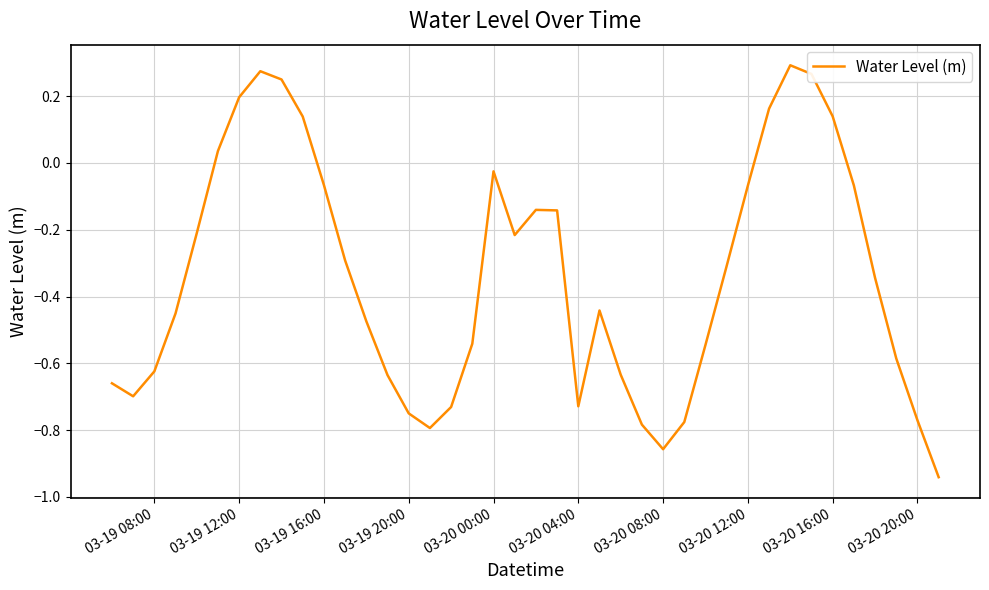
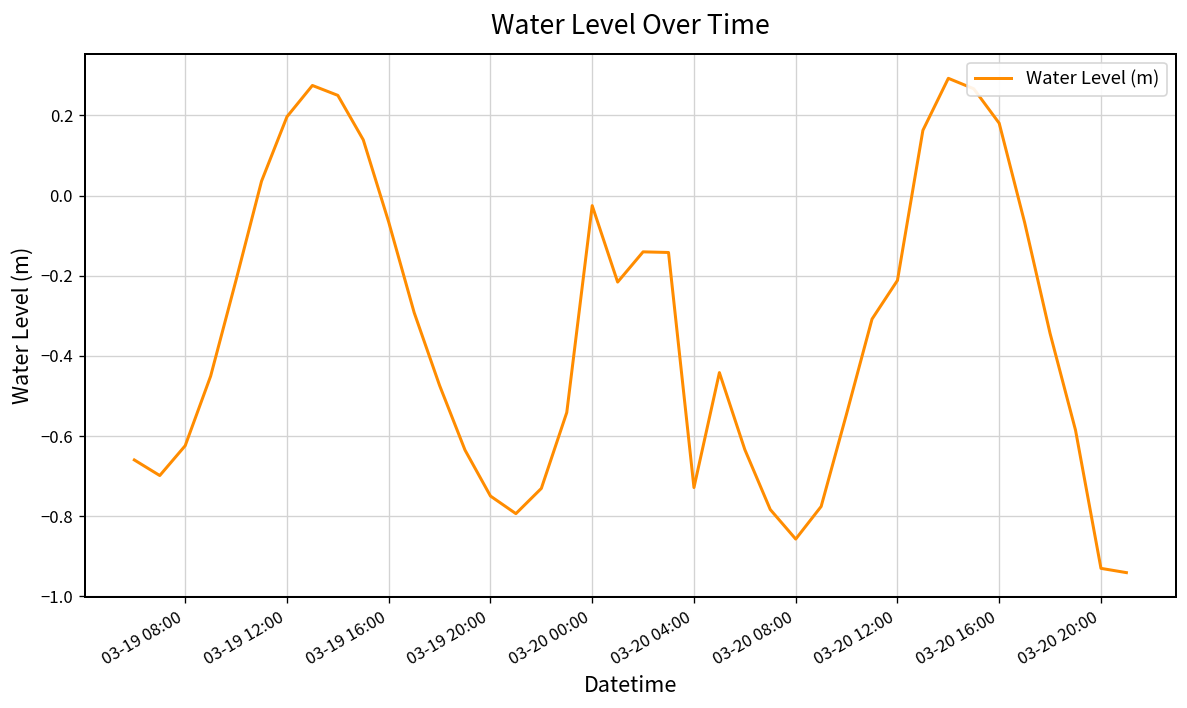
  {
    "03-19 08:00": -0.62,
    "03-19 12:00": 0.20,
    "03-19 16:00": -0.07,
    "03-19 20:00": -0.75,
    "03-20 00:00": -0.03,
    "03-20 04:00": -0.73,
    "03-20 08:00": -0.86,
-   "03-20 12:00": -0.07,
-   "03-20 16:00": 0.14,
-   "03-20 20:00": -0.77
+   "03-20 12:00": -0.21,
+   "03-20 16:00": 0.18,
+   "03-20 20:00": -0.93
  }
